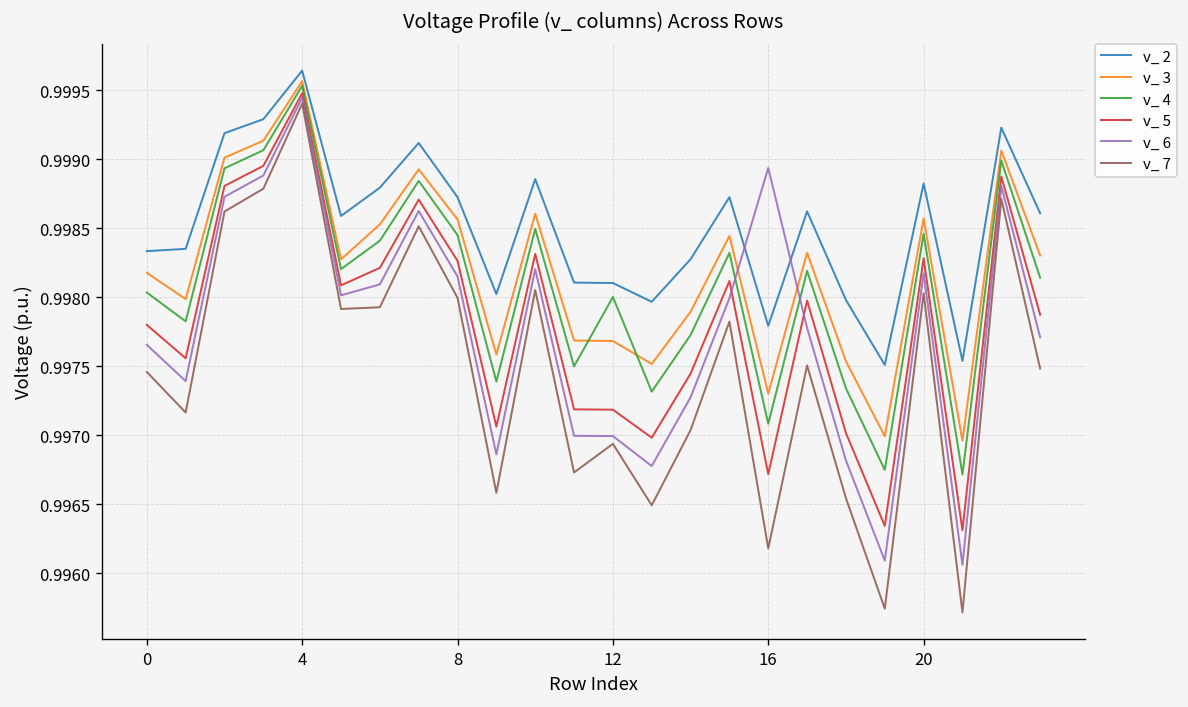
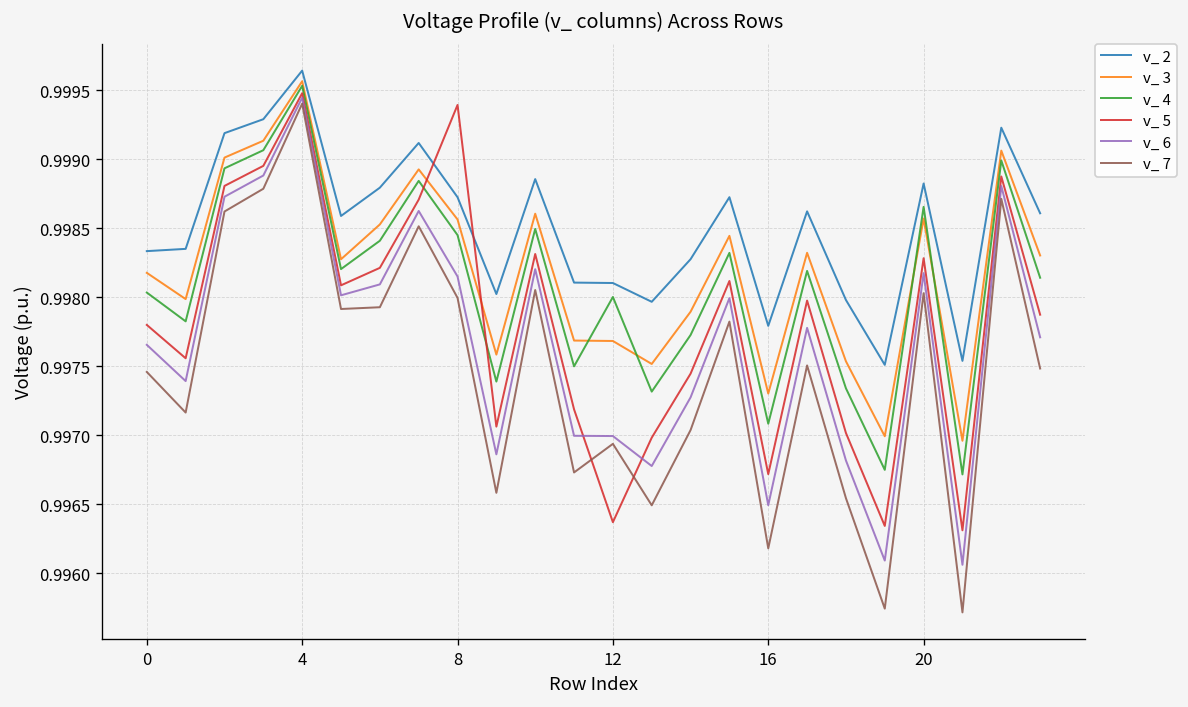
  {
    "v_ 2": {
      "0": 0.99833,
      "4": 0.99964,
      "8": 0.99873,
      "12": 0.99810,
      "16": 0.99779,
      "20": 0.99882
    },
    "v_ 3": {
      "0": 0.99818,
      "4": 0.99957,
      "8": 0.99856,
      "12": 0.99768,
      "16": 0.99730,
      "20": 0.99857
    },
    "v_ 4": {
      "0": 0.99803,
      "4": 0.99953,
      "8": 0.99845,
      "12": 0.99800,
      "16": 0.99708,
-     "20": 0.99846
+     "20": 0.99866
    },
    "v_ 5": {
      "0": 0.99780,
      "4": 0.99948,
-     "8": 0.99826,
-     "12": 0.99719,
+     "8": 0.99939,
+     "12": 0.99637,
      "16": 0.99672,
      "20": 0.99828
    },
    "v_ 6": {
      "0": 0.99766,
      "4": 0.99945,
      "8": 0.99815,
      "12": 0.99699,
-     "16": 0.99894,
+     "16": 0.99649,
      "20": 0.99817
    },
    "v_ 7": {
      "0": 0.99746,
      "4": 0.99940,
      "8": 0.99800,
      "12": 0.99694,
      "16": 0.99618,
      "20": 0.99803
    }
  }
